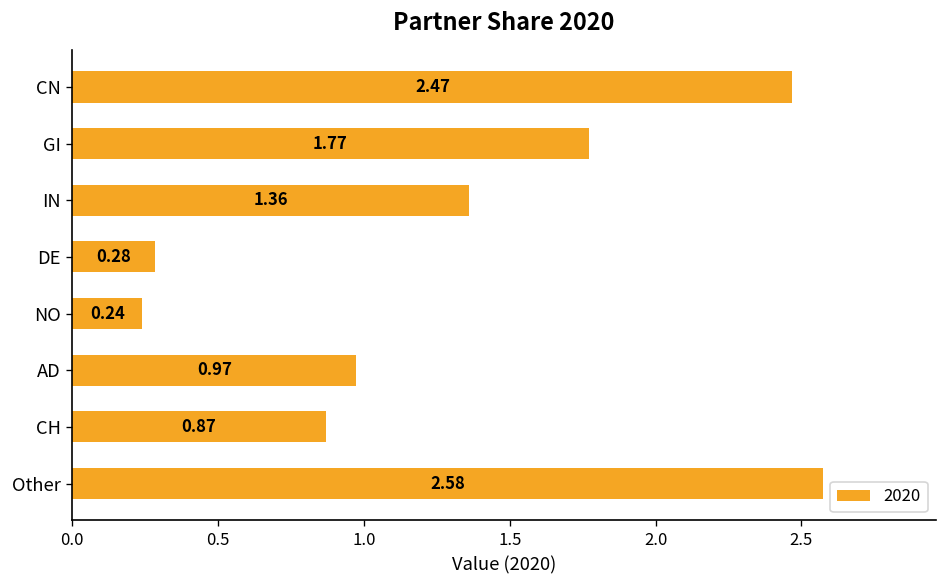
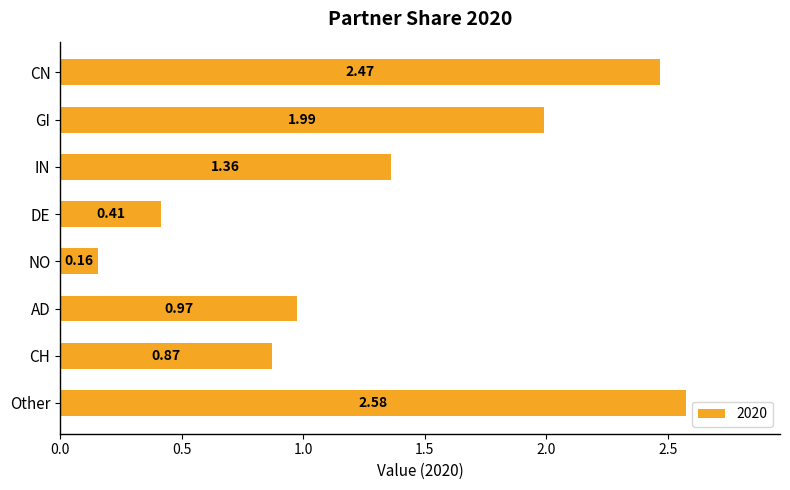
  {
    "CN": 2.47,
-   "GI": 1.77,
+   "GI": 1.99,
    "IN": 1.36,
-   "DE": 0.28,
-   "NO": 0.24,
+   "DE": 0.41,
+   "NO": 0.16,
    "AD": 0.97,
    "CH": 0.87,
    "Other": 2.58
  }
